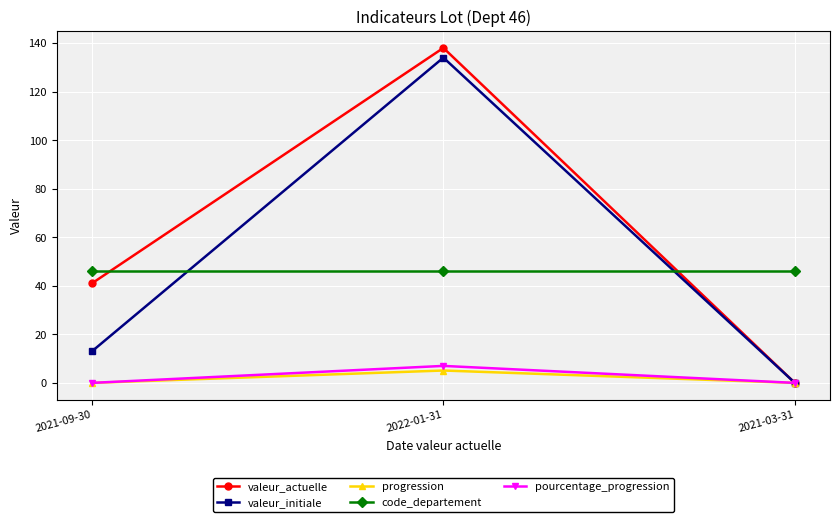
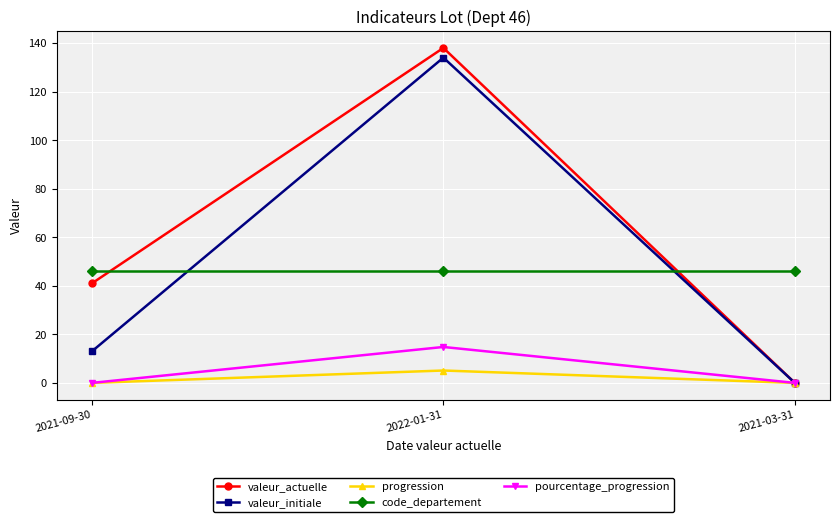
  {
    "valeur_actuelle": {
      "2021-09-30": 41,
      "2022-01-31": 138
    },
    "valeur_initiale": {
      "2021-09-30": 13,
      "2022-01-31": 134
    },
    "progression": {
      "2022-01-31": 5
    },
    "code_departement": {
      "2021-09-30": 46,
      "2022-01-31": 46,
      "2021-03-31": 46
    },
    "pourcentage_progression": {
-     "2022-01-31": 7
+     "2022-01-31": 15
    }
  }
